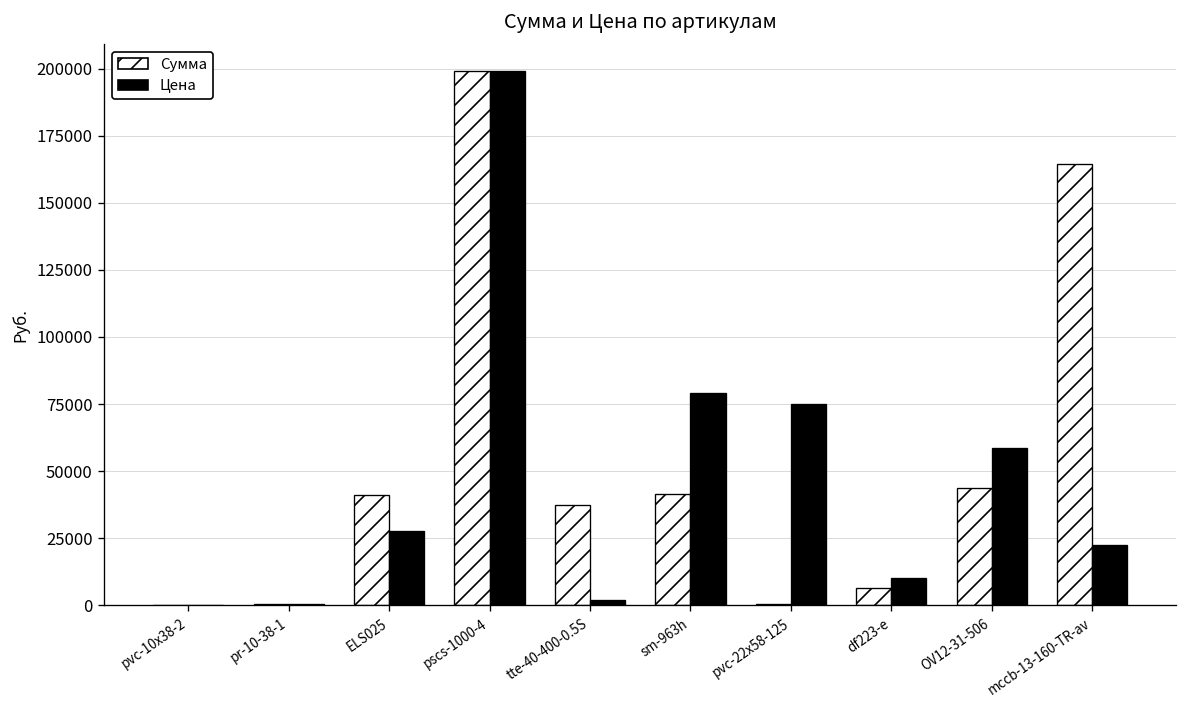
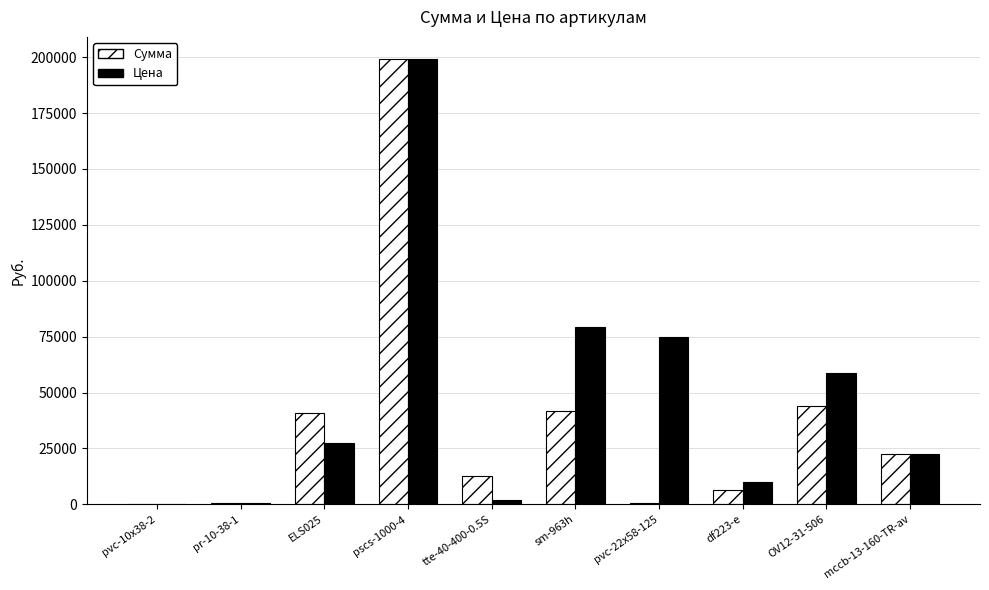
  {
    "Сумма": {
      "ELS025": 41000,
      "pscs-1000-4": 199000,
-     "tte-40-400-0.5S": 37000,
+     "tte-40-400-0.5S": 13000,
      "sm-963h": 42000,
      "df223-e": 6000,
      "OV12-31-506": 44000,
-     "mccb-13-160-TR-av": 164000
+     "mccb-13-160-TR-av": 22000
    },
    "Цена": {
      "ELS025": 28000,
      "pscs-1000-4": 199000,
      "tte-40-400-0.5S": 2000,
      "sm-963h": 79000,
      "pvc-22x58-125": 75000,
      "df223-e": 10000,
      "OV12-31-506": 59000,
      "mccb-13-160-TR-av": 22000
    }
  }
